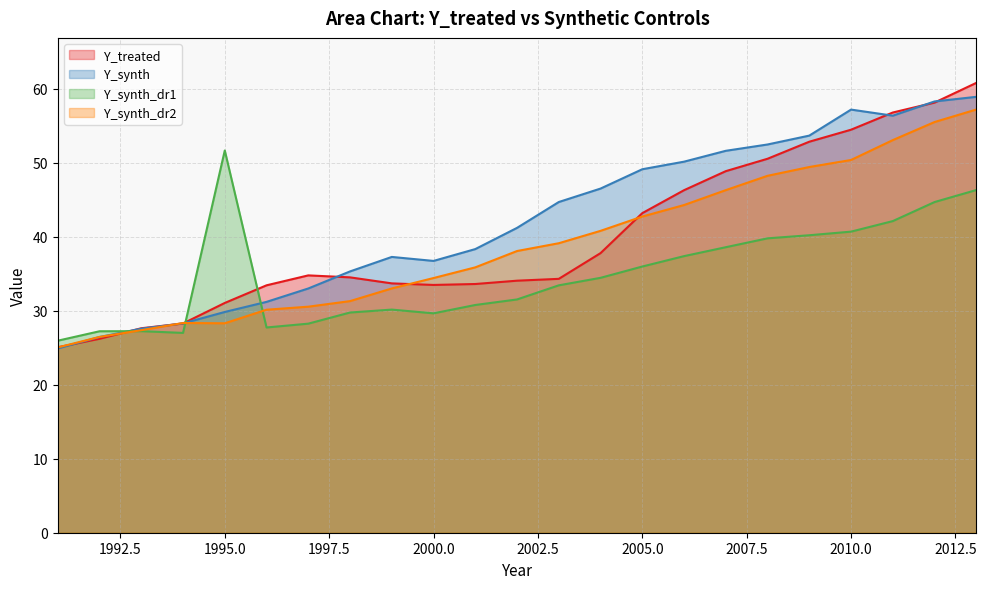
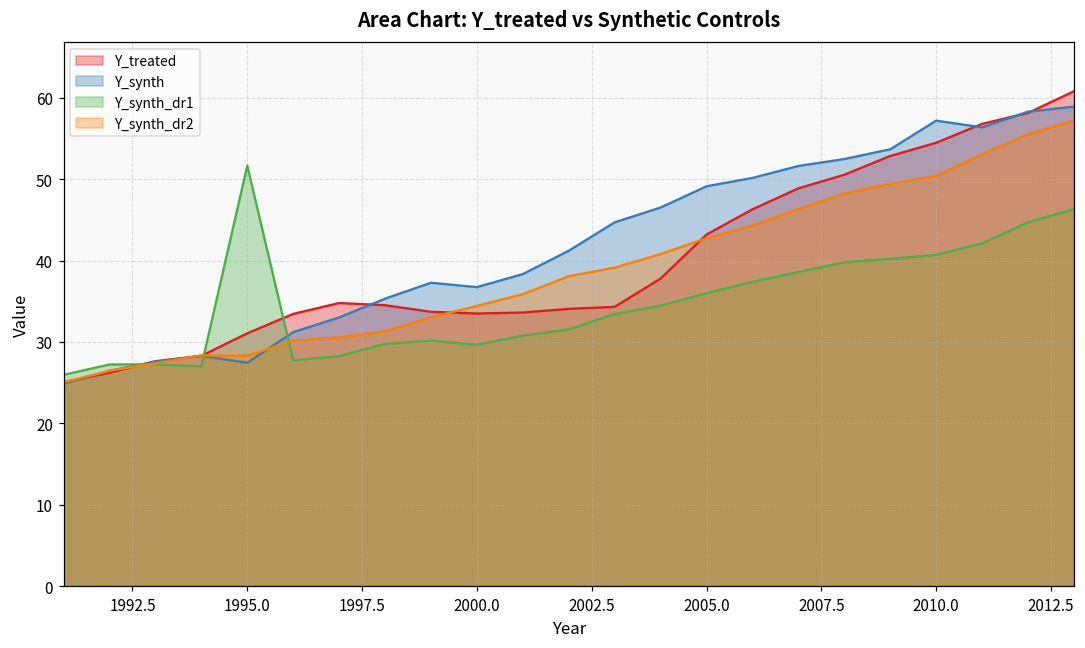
  {
    "Y_synth": {
-     "1995.0": 30,
+     "1995.0": 27,
      "2000.0": 37,
      "2005.0": 49,
      "2010.0": 57
    },
    "Y_synth_dr1": {
      "1995.0": 52,
      "2000.0": 30,
      "2005.0": 36,
      "2010.0": 41
    }
  }
